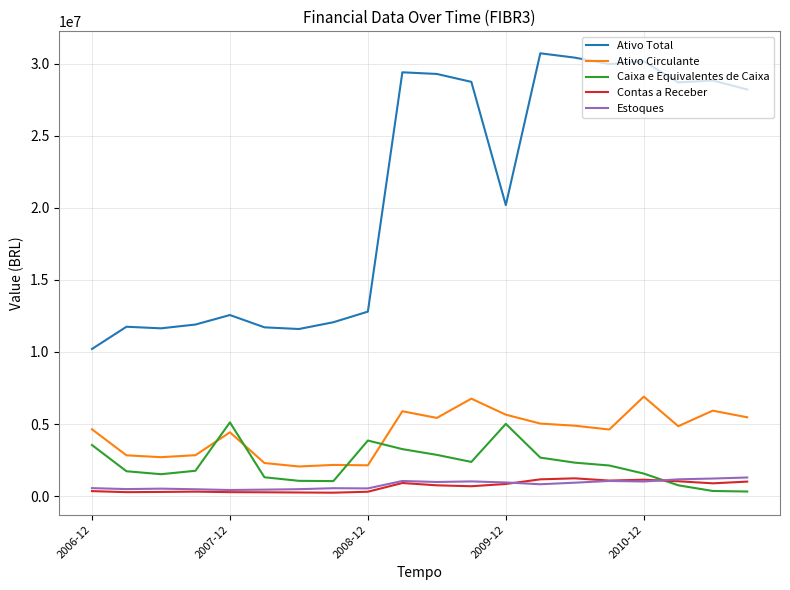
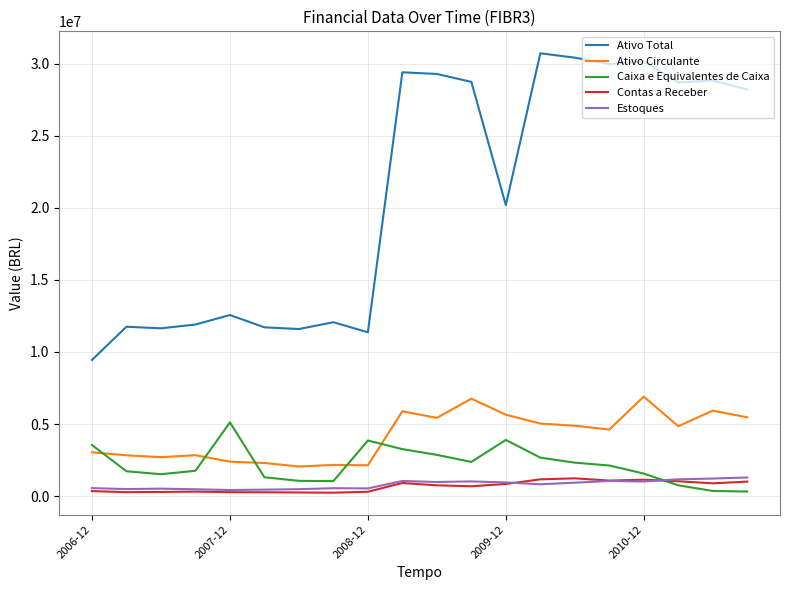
  {
    "Ativo Total": {
-     "2006-12": 10200000,
+     "2006-12": 9400000,
      "2007-12": 12600000,
-     "2008-12": 12800000,
+     "2008-12": 11400000,
      "2009-12": 20200000
    },
    "Ativo Circulante": {
-     "2006-12": 4600000,
-     "2007-12": 4400000,
+     "2006-12": 3000000,
+     "2007-12": 2400000,
      "2008-12": 2100000,
      "2009-12": 5600000,
      "2010-12": 6900000
    },
    "Caixa e Equivalentes de Caixa": {
      "2006-12": 3500000,
      "2007-12": 5100000,
      "2008-12": 3900000,
-     "2009-12": 5000000,
+     "2009-12": 3900000,
      "2010-12": 1600000
    },
    "Contas a Receber": {
      "2006-12": 300000,
      "2008-12": 300000
    },
    "Estoques": {
      "2006-12": 600000,
      "2008-12": 500000
    }
  }
